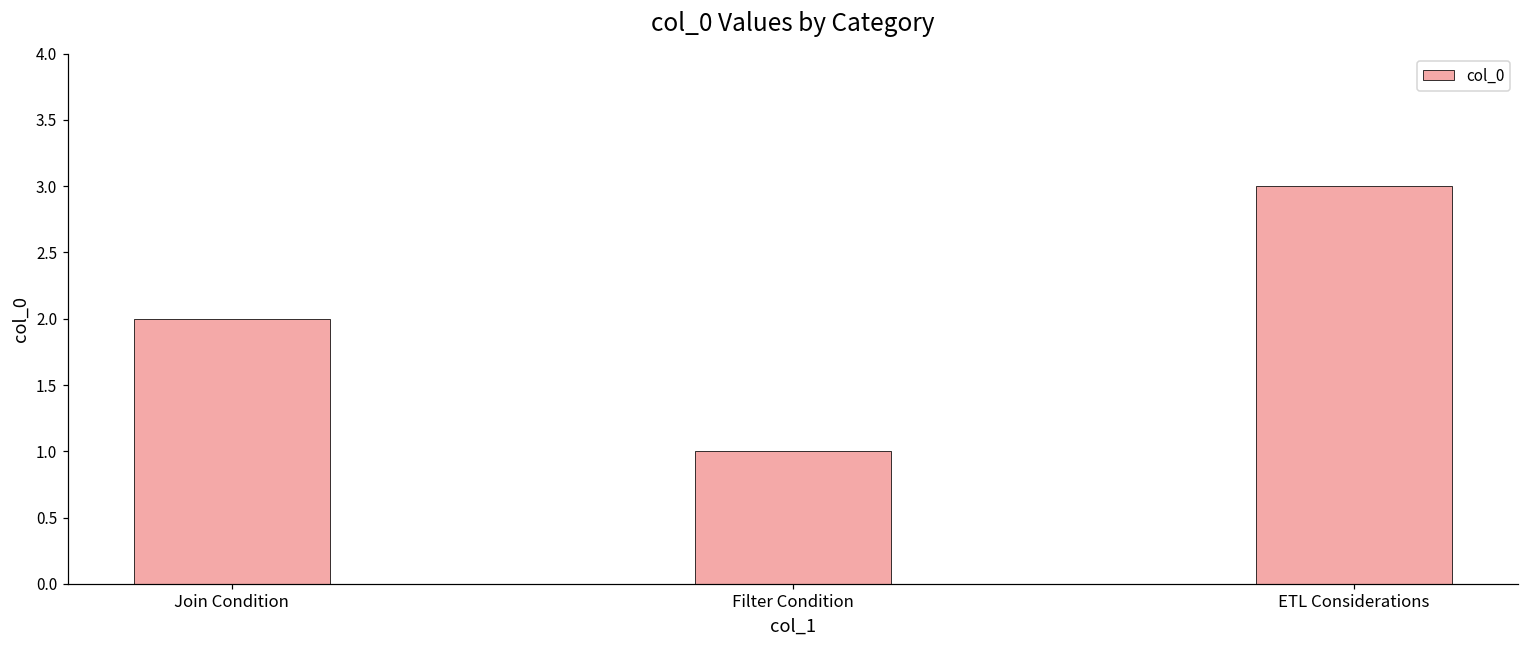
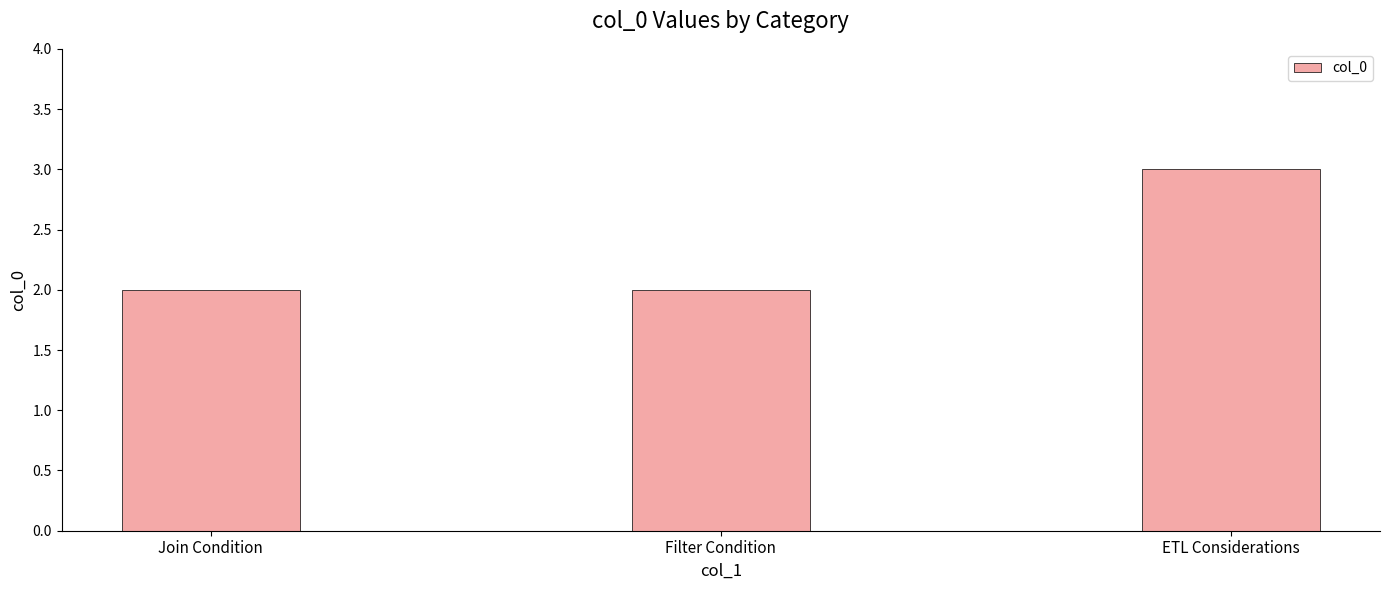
  {
    "Join Condition": 2,
-   "Filter Condition": 1,
+   "Filter Condition": 2,
    "ETL Considerations": 3
  }
